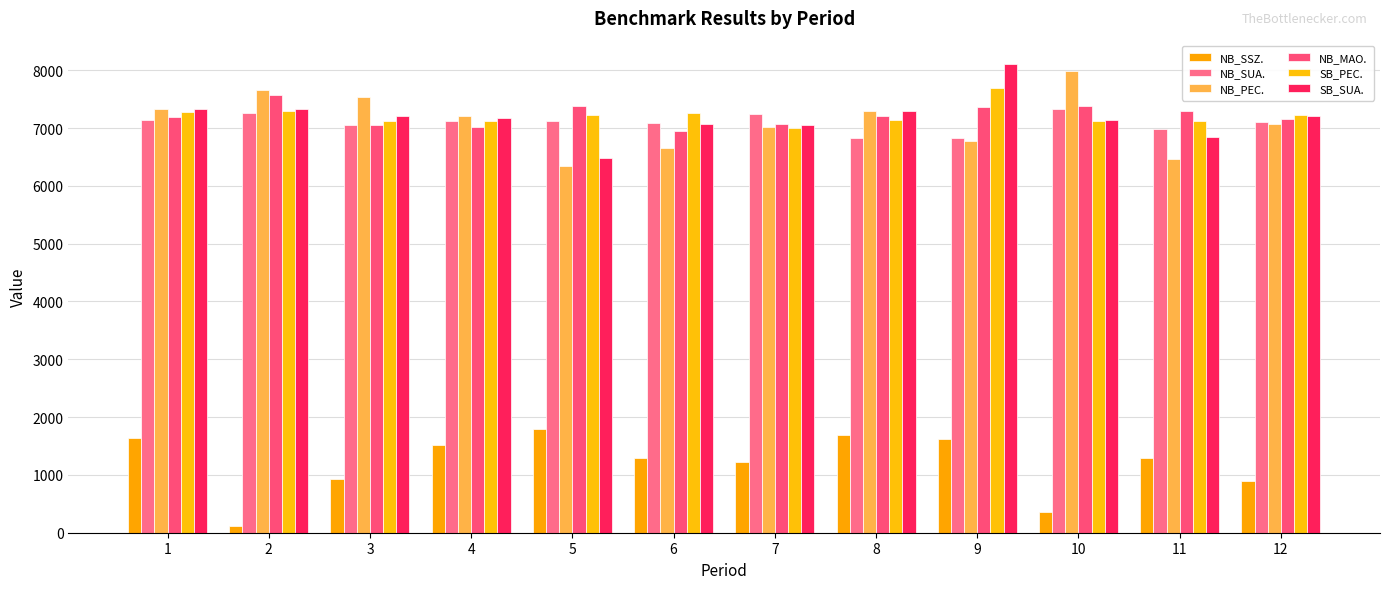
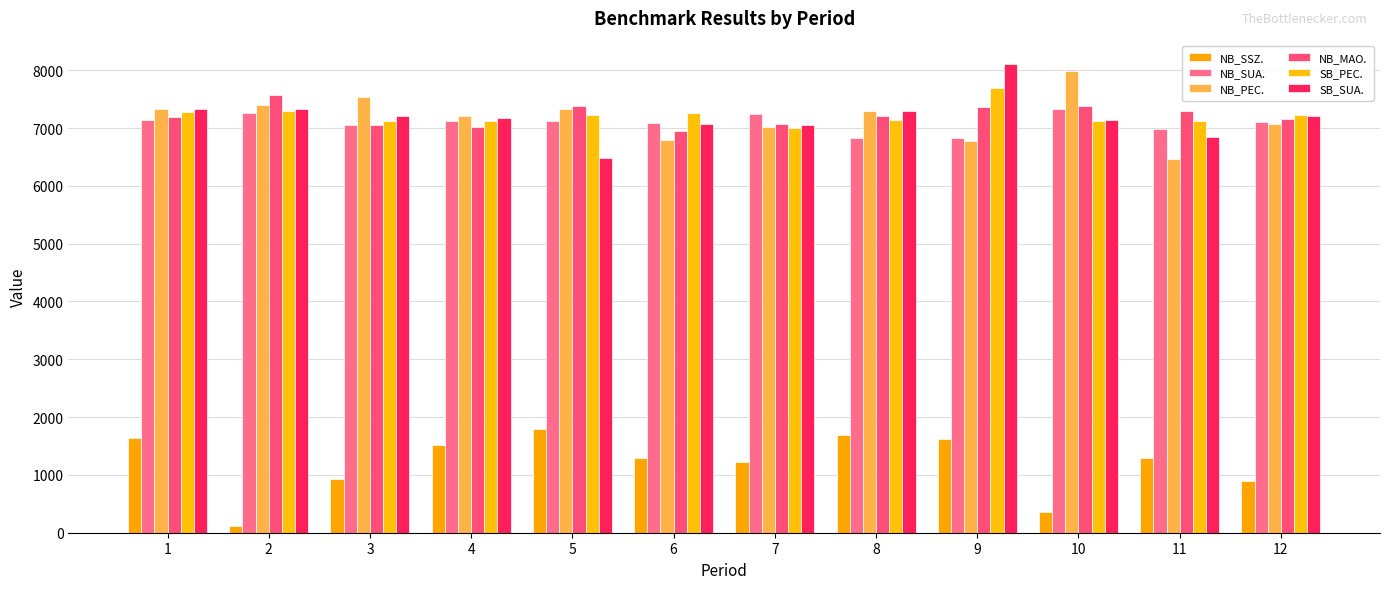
  {
    "NB_PEC.": {
      "1": 7300,
-     "2": 7700,
+     "2": 7400,
      "3": 7500,
      "4": 7200,
-     "5": 6300,
-     "6": 6700,
+     "5": 7300,
+     "6": 6800,
      "7": 7000,
      "8": 7300,
      "9": 6800,
      "10": 8000,
      "11": 6500,
      "12": 7100
    }
  }
